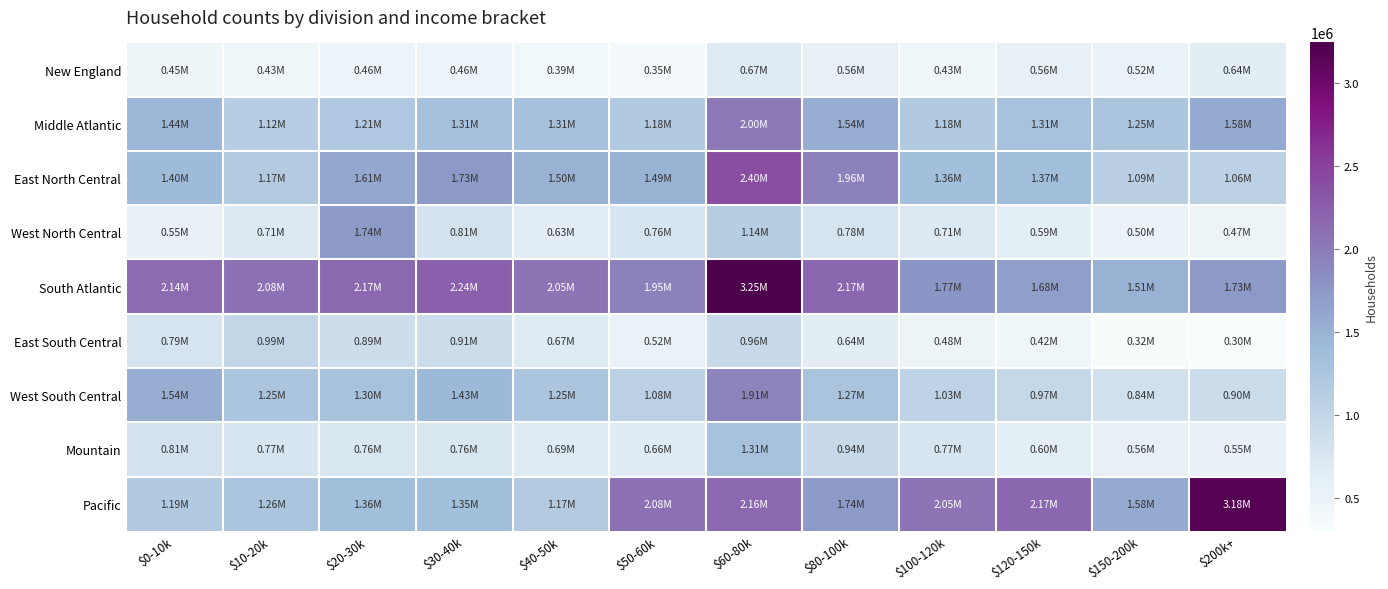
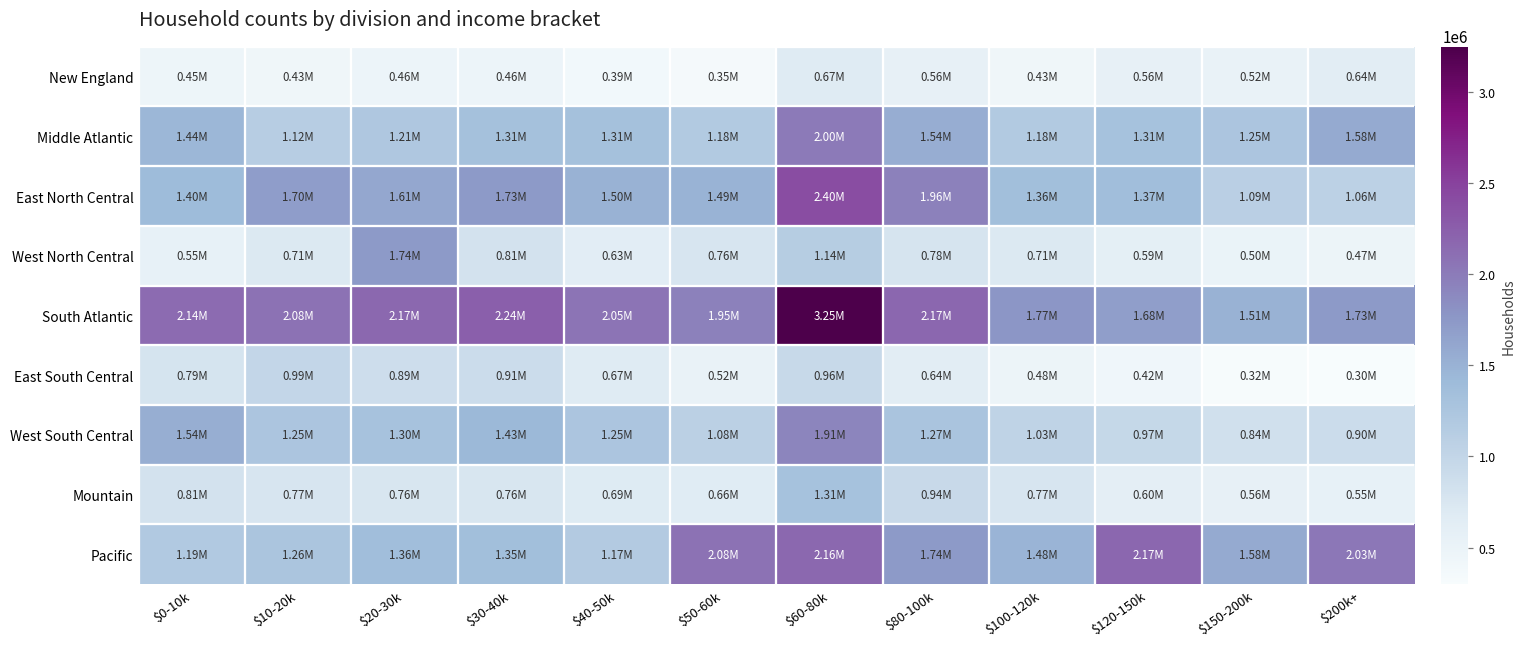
  {
    "New England": {
      "$0-10k": "0.45M",
      "$10-20k": "0.43M",
      "$20-30k": "0.46M",
      "$30-40k": "0.46M",
      "$40-50k": "0.39M",
      "$50-60k": "0.35M",
      "$60-80k": "0.67M",
      "$80-100k": "0.56M",
      "$100-120k": "0.43M",
      "$120-150k": "0.56M",
      "$150-200k": "0.52M",
      "$200k+": "0.64M"
    },
    "Middle Atlantic": {
      "$0-10k": "1.44M",
      "$10-20k": "1.12M",
      "$20-30k": "1.21M",
      "$30-40k": "1.31M",
      "$40-50k": "1.31M",
      "$50-60k": "1.18M",
      "$60-80k": "2.00M",
      "$80-100k": "1.54M",
      "$100-120k": "1.18M",
      "$120-150k": "1.31M",
      "$150-200k": "1.25M",
      "$200k+": "1.58M"
    },
    "East North Central": {
      "$0-10k": "1.40M",
-     "$10-20k": "1.17M",
+     "$10-20k": "1.70M",
      "$20-30k": "1.61M",
      "$30-40k": "1.73M",
      "$40-50k": "1.50M",
      "$50-60k": "1.49M",
      "$60-80k": "2.40M",
      "$80-100k": "1.96M",
      "$100-120k": "1.36M",
      "$120-150k": "1.37M",
      "$150-200k": "1.09M",
      "$200k+": "1.06M"
    },
    "West North Central": {
      "$0-10k": "0.55M",
      "$10-20k": "0.71M",
      "$20-30k": "1.74M",
      "$30-40k": "0.81M",
      "$40-50k": "0.63M",
      "$50-60k": "0.76M",
      "$60-80k": "1.14M",
      "$80-100k": "0.78M",
      "$100-120k": "0.71M",
      "$120-150k": "0.59M",
      "$150-200k": "0.50M",
      "$200k+": "0.47M"
    },
    "South Atlantic": {
      "$0-10k": "2.14M",
      "$10-20k": "2.08M",
      "$20-30k": "2.17M",
      "$30-40k": "2.24M",
      "$40-50k": "2.05M",
      "$50-60k": "1.95M",
      "$60-80k": "3.25M",
      "$80-100k": "2.17M",
      "$100-120k": "1.77M",
      "$120-150k": "1.68M",
      "$150-200k": "1.51M",
      "$200k+": "1.73M"
    },
    "East South Central": {
      "$0-10k": "0.79M",
      "$10-20k": "0.99M",
      "$20-30k": "0.89M",
      "$30-40k": "0.91M",
      "$40-50k": "0.67M",
      "$50-60k": "0.52M",
      "$60-80k": "0.96M",
      "$80-100k": "0.64M",
      "$100-120k": "0.48M",
      "$120-150k": "0.42M",
      "$150-200k": "0.32M",
      "$200k+": "0.30M"
    },
    "West South Central": {
      "$0-10k": "1.54M",
      "$10-20k": "1.25M",
      "$20-30k": "1.30M",
      "$30-40k": "1.43M",
      "$40-50k": "1.25M",
      "$50-60k": "1.08M",
      "$60-80k": "1.91M",
      "$80-100k": "1.27M",
      "$100-120k": "1.03M",
      "$120-150k": "0.97M",
      "$150-200k": "0.84M",
      "$200k+": "0.90M"
    },
    "Mountain": {
      "$0-10k": "0.81M",
      "$10-20k": "0.77M",
      "$20-30k": "0.76M",
      "$30-40k": "0.76M",
      "$40-50k": "0.69M",
      "$50-60k": "0.66M",
      "$60-80k": "1.31M",
      "$80-100k": "0.94M",
      "$100-120k": "0.77M",
      "$120-150k": "0.60M",
      "$150-200k": "0.56M",
      "$200k+": "0.55M"
    },
    "Pacific": {
      "$0-10k": "1.19M",
      "$10-20k": "1.26M",
      "$20-30k": "1.36M",
      "$30-40k": "1.35M",
      "$40-50k": "1.17M",
      "$50-60k": "2.08M",
      "$60-80k": "2.16M",
      "$80-100k": "1.74M",
-     "$100-120k": "2.05M",
+     "$100-120k": "1.48M",
      "$120-150k": "2.17M",
      "$150-200k": "1.58M",
-     "$200k+": "3.18M"
+     "$200k+": "2.03M"
    }
  }
